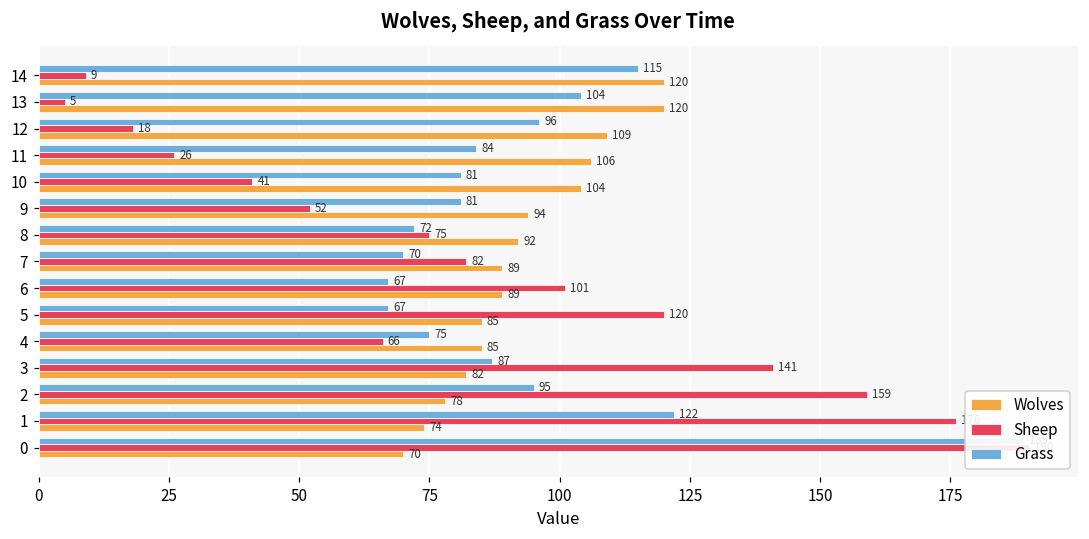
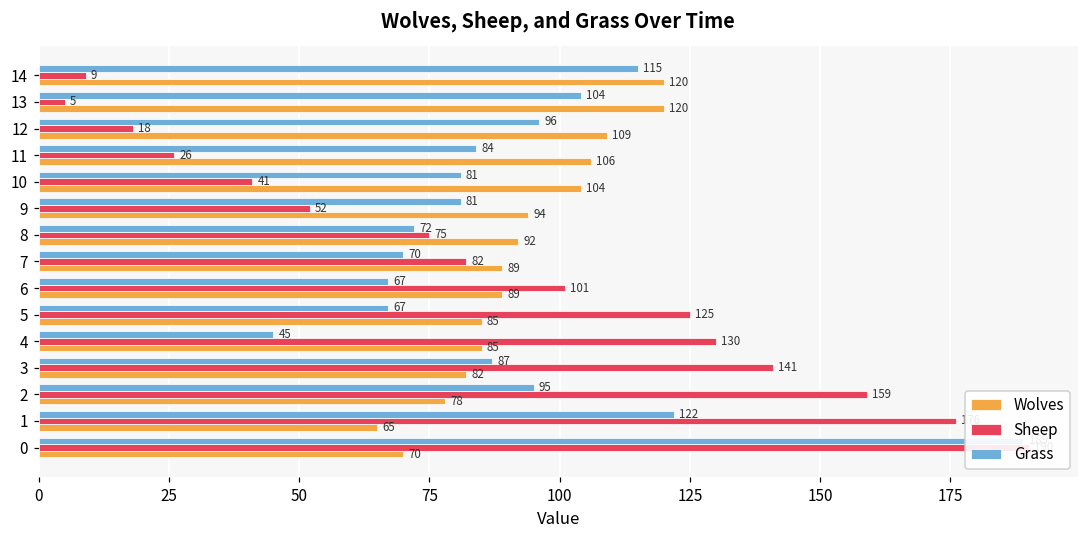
  {
    "Wolves": {
      "14": 120,
      "13": 120,
      "12": 109,
      "11": 106,
      "10": 104,
      "9": 94,
      "8": 92,
      "7": 89,
      "6": 89,
      "5": 85,
      "4": 85,
      "3": 82,
      "2": 78,
-     "1": 74,
+     "1": 65,
      "0": 70
    },
    "Sheep": {
      "14": 9,
      "13": 5,
      "12": 18,
      "11": 26,
      "10": 41,
      "9": 52,
      "8": 75,
      "7": 82,
      "6": 101,
-     "5": 120,
-     "4": 66,
+     "5": 125,
+     "4": 130,
      "3": 141,
      "2": 159
    },
    "Grass": {
      "14": 115,
      "13": 104,
      "12": 96,
      "11": 84,
      "10": 81,
      "9": 81,
      "8": 72,
      "7": 70,
      "6": 67,
      "5": 67,
-     "4": 75,
+     "4": 45,
      "3": 87,
      "2": 95,
      "1": 122
    }
  }
